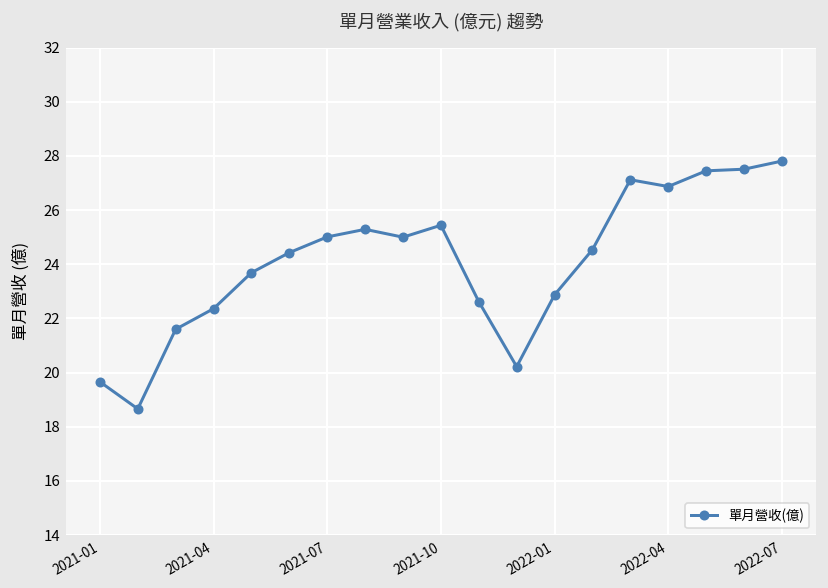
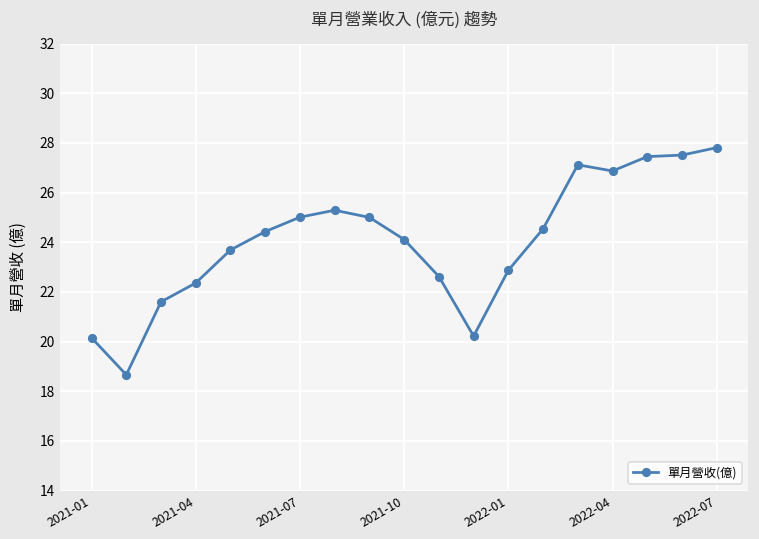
  {
-   "2021-01": 19.7,
+   "2021-01": 20.2,
    "2021-04": 22.4,
    "2021-07": 25.0,
-   "2021-10": 25.4,
+   "2021-10": 24.1,
    "2022-01": 22.9,
    "2022-04": 26.9,
    "2022-07": 27.8
  }
